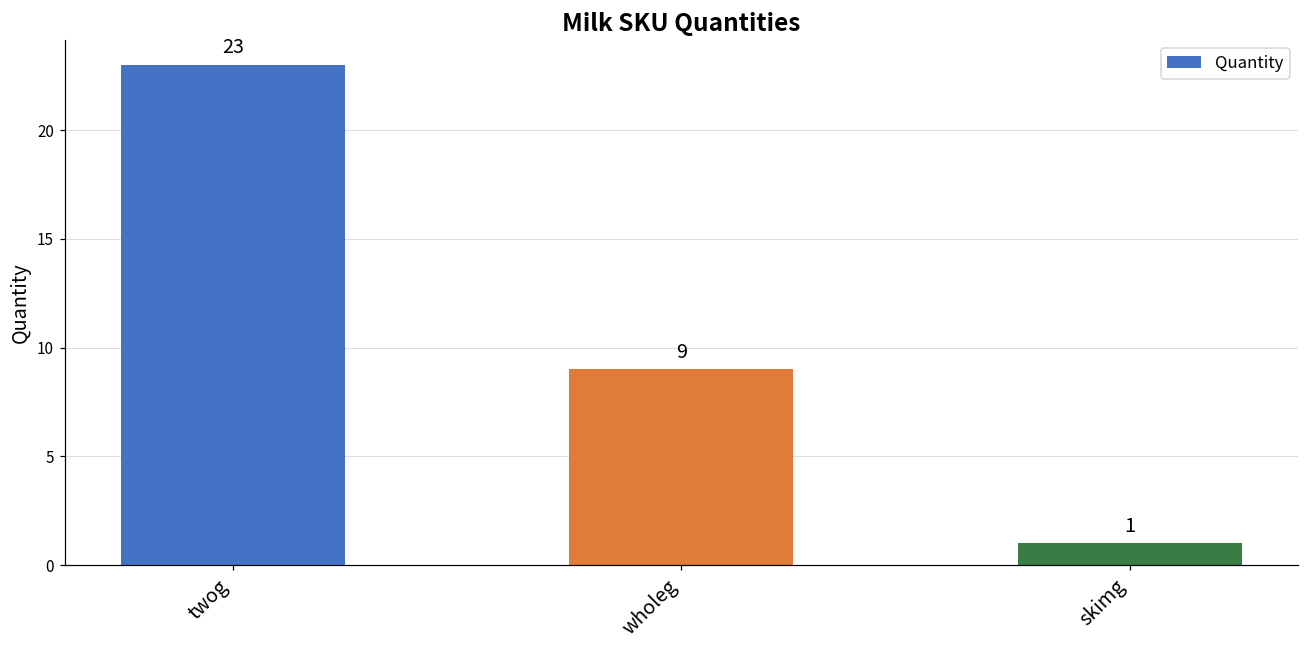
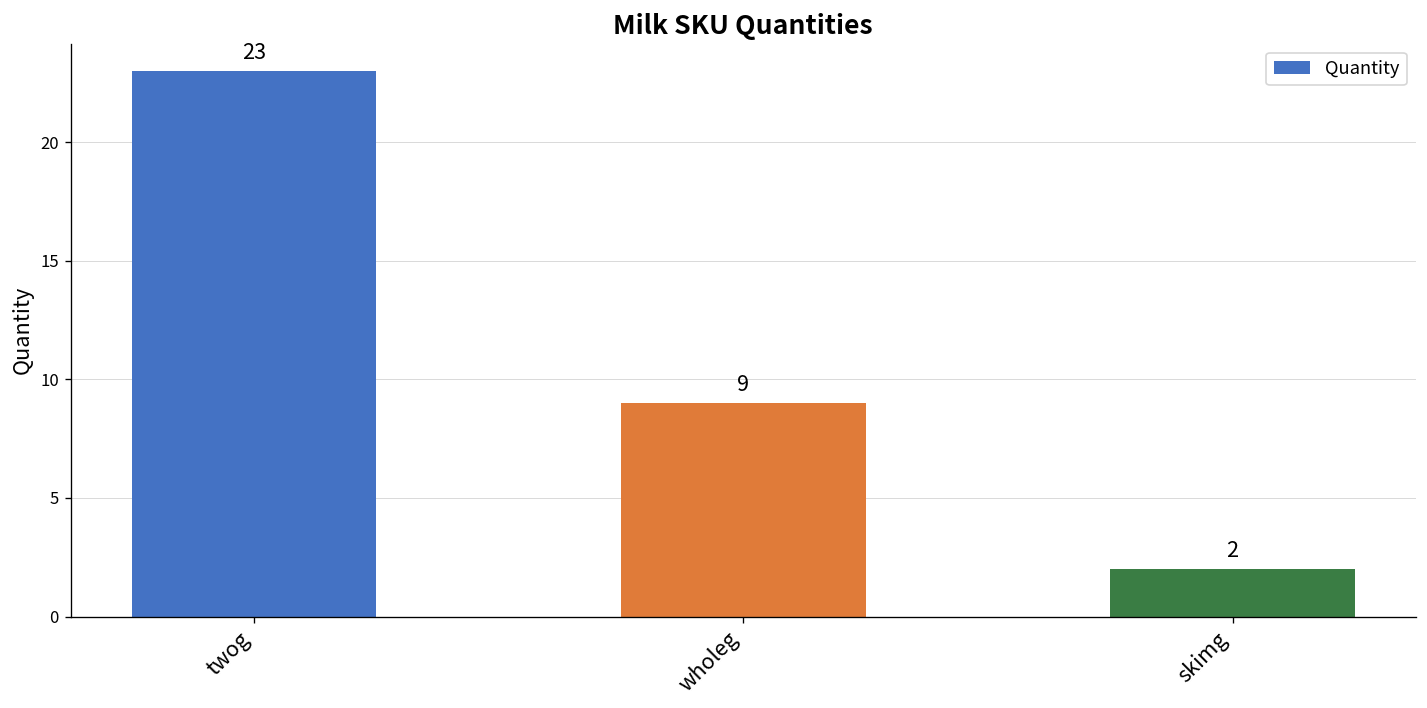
  {
    "twog": 23,
    "wholeg": 9,
-   "skimg": 1
+   "skimg": 2
  }
